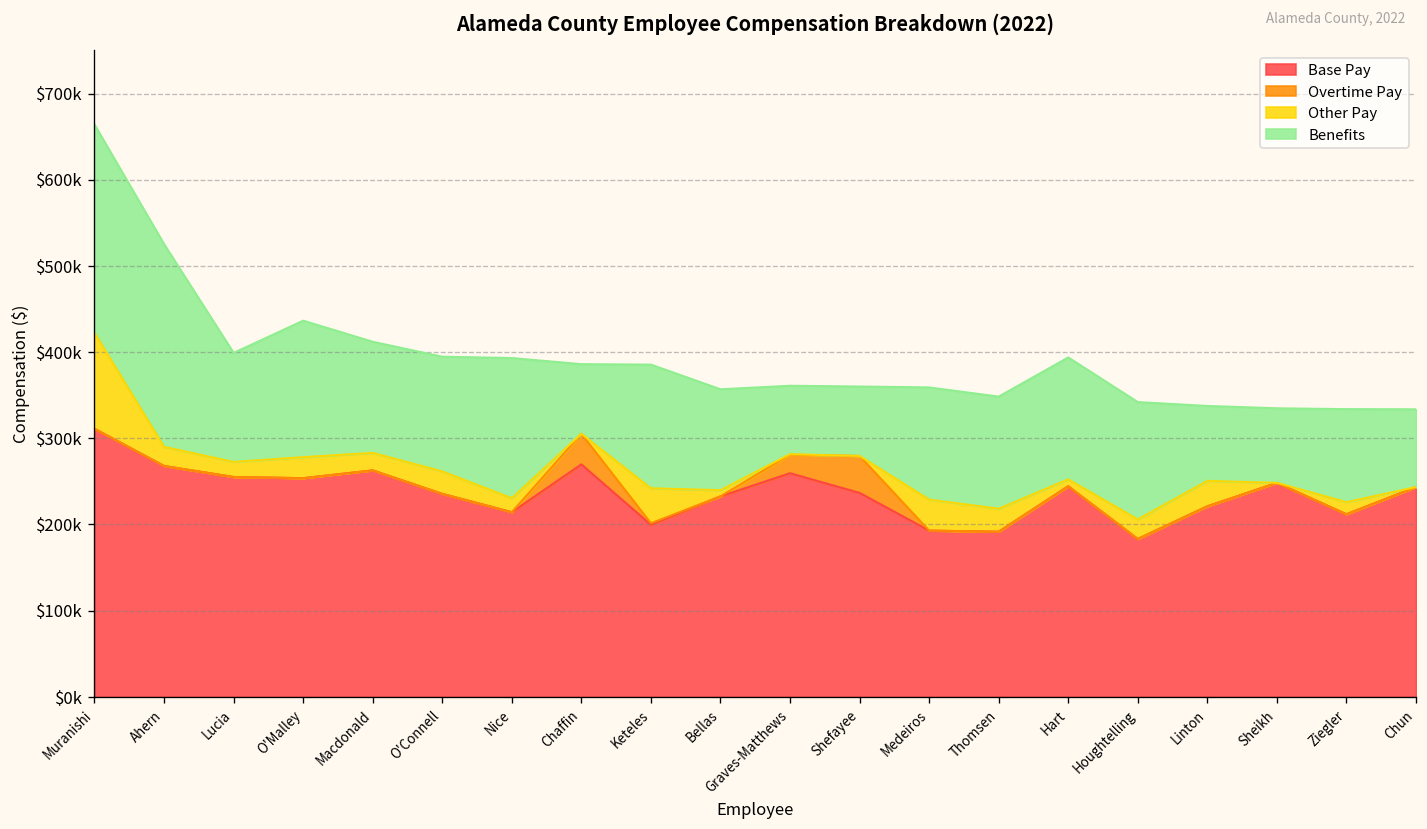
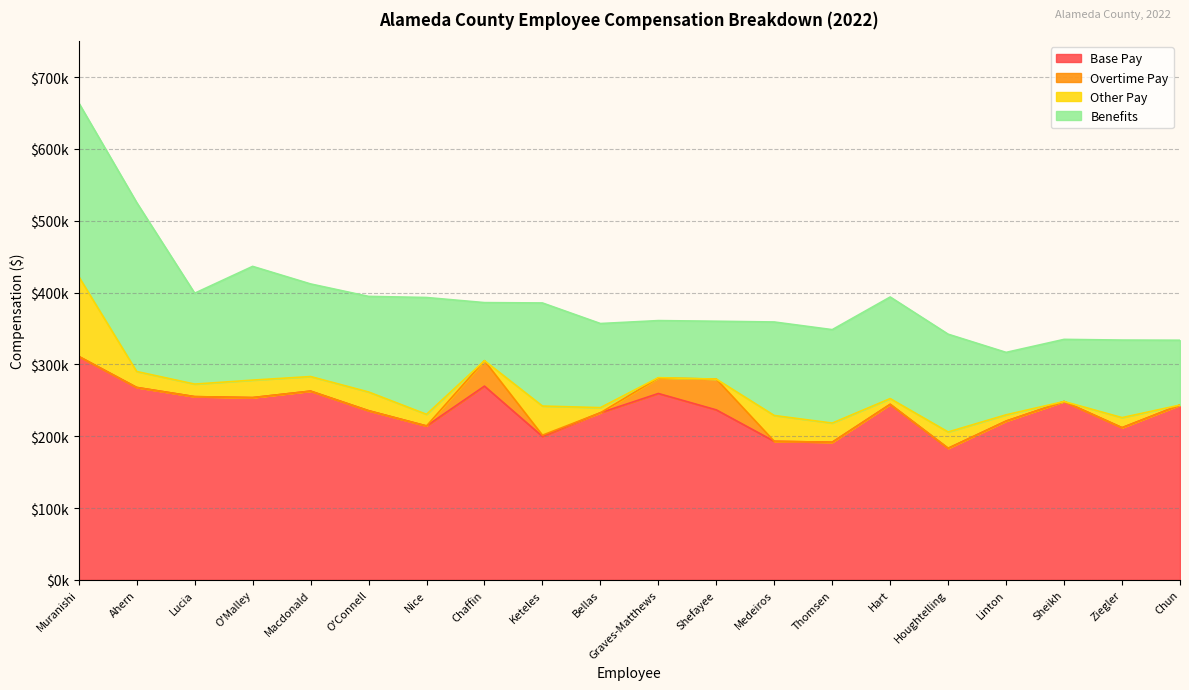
  {
    "Base Pay": {
      "Chaffin": "$270000",
      "Graves-Matthews": "$260000",
      "Shefayee": "$240000"
    },
    "Other Pay": {
      "Muranishi": "$110000",
      "Ahern": "$20000",
      "Lucia": "$20000",
      "O'Malley": "$20000",
      "Macdonald": "$20000",
      "O'Connell": "$30000",
      "Nice": "$20000",
      "Keteles": "$40000",
      "Bellas": "$10000",
      "Medeiros": "$40000",
      "Thomsen": "$30000",
      "Hart": "$10000",
      "Houghtelling": "$20000",
-     "Linton": "$30000",
+     "Linton": "$10000",
      "Ziegler": "$10000"
    },
    "Benefits": {
      "Muranishi": "$240000",
      "Ahern": "$240000",
      "Lucia": "$130000",
      "O'Malley": "$160000",
      "Macdonald": "$130000",
      "O'Connell": "$130000",
      "Nice": "$160000",
      "Chaffin": "$80000",
      "Keteles": "$140000",
      "Bellas": "$120000",
      "Graves-Matthews": "$80000",
      "Shefayee": "$80000",
      "Medeiros": "$130000",
      "Thomsen": "$130000",
      "Hart": "$140000",
      "Houghtelling": "$140000",
      "Linton": "$90000",
      "Sheikh": "$90000",
      "Ziegler": "$110000",
      "Chun": "$90000"
    }
  }
